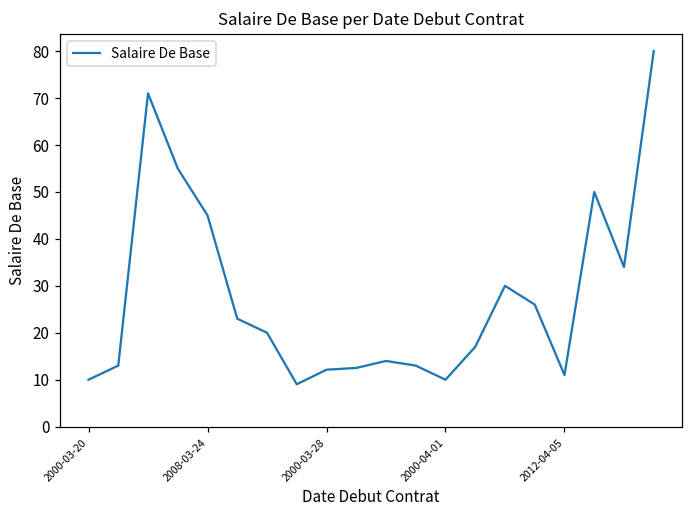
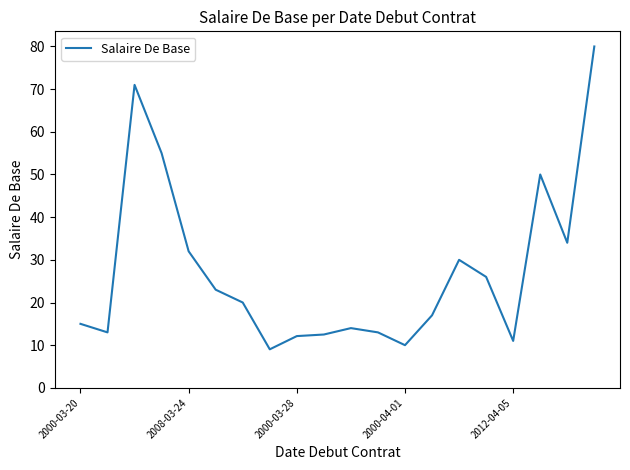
  {
-   "2000-03-20": 10,
-   "2008-03-24": 45,
+   "2000-03-20": 15,
+   "2008-03-24": 32,
    "2000-03-28": 12,
    "2000-04-01": 10,
    "2012-04-05": 11
  }
